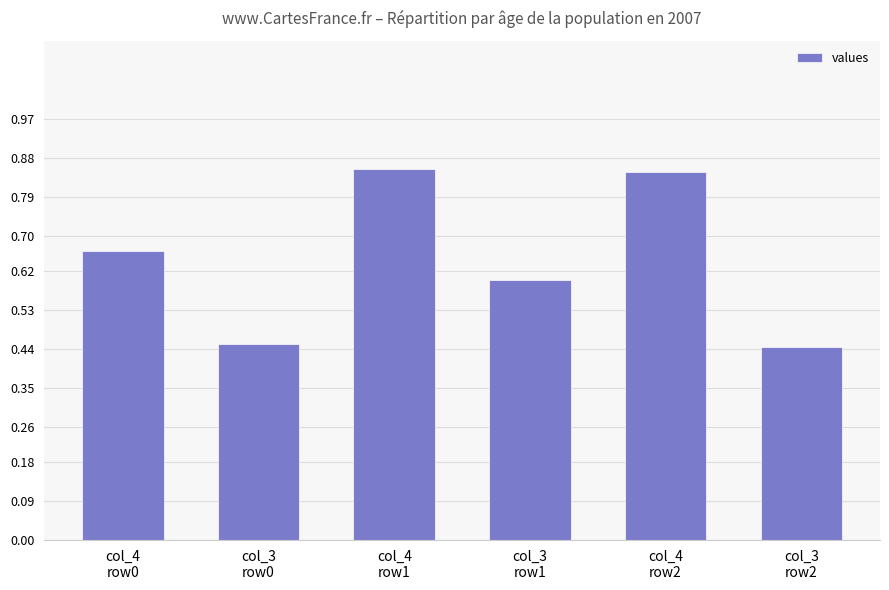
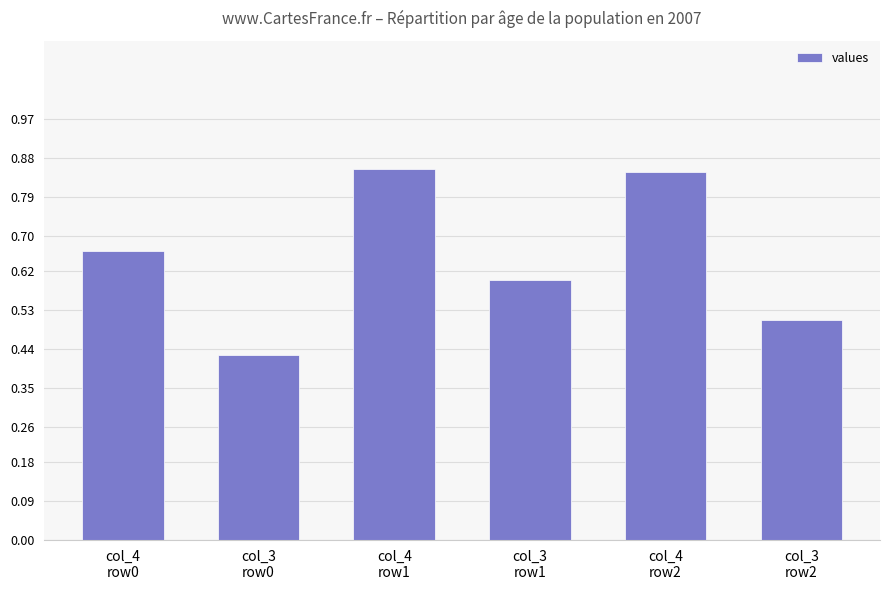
  {
    "col_4 row0": 0.66,
-   "col_3 row0": 0.45,
+   "col_3 row0": 0.43,
    "col_4 row1": 0.85,
    "col_3 row1": 0.60,
    "col_4 row2": 0.85,
-   "col_3 row2": 0.44
+   "col_3 row2": 0.51
  }
